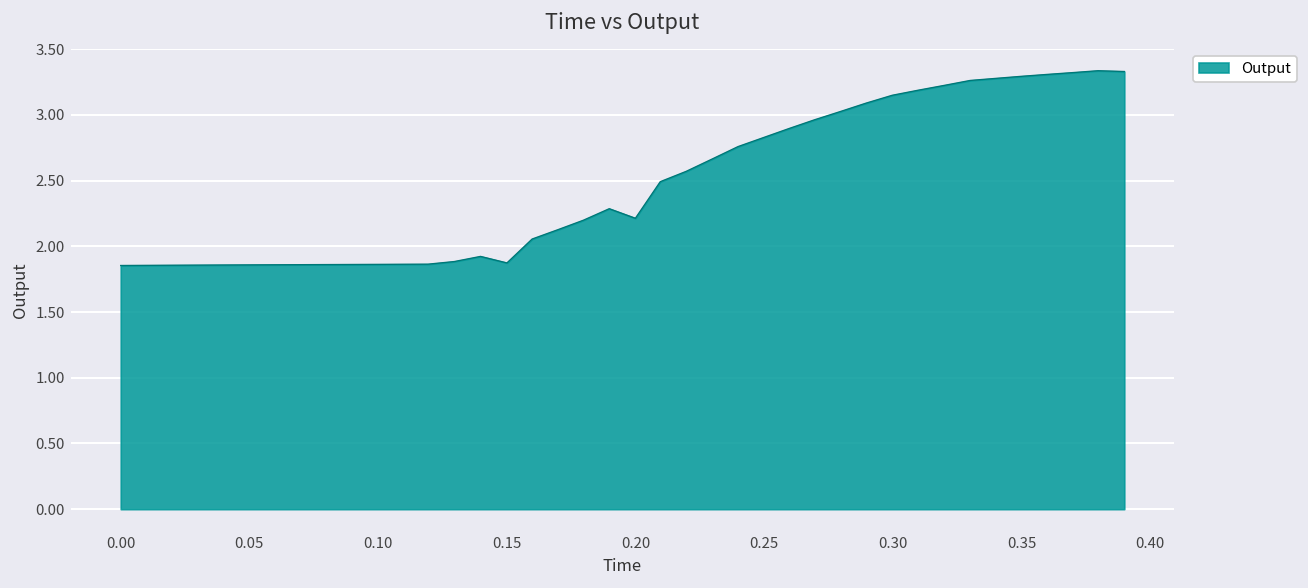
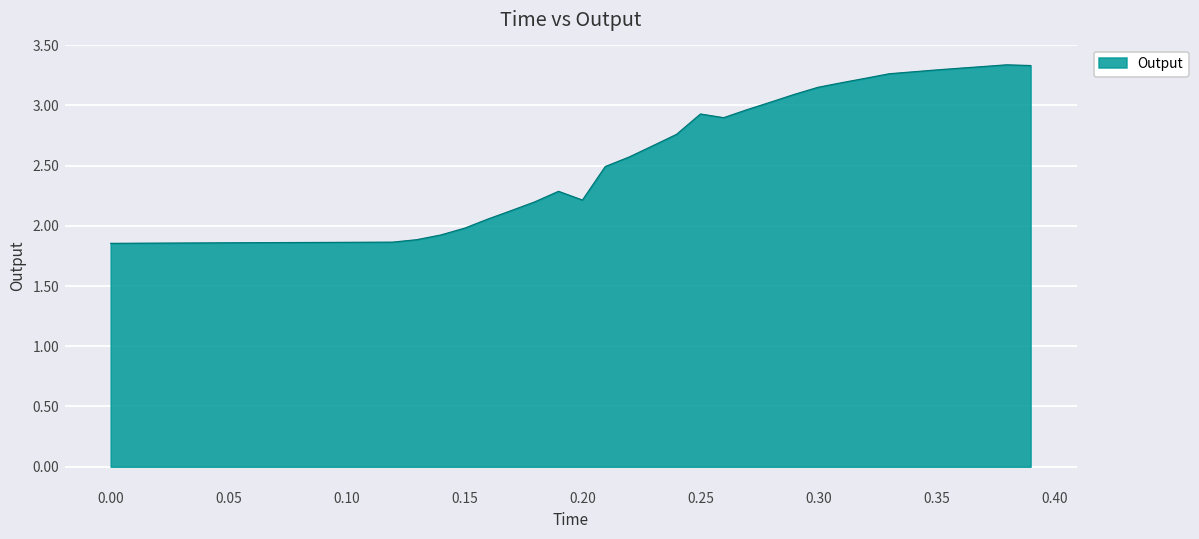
  {
    "0.00": 1.85,
    "0.05": 1.86,
-   "0.15": 1.87,
+   "0.15": 1.98,
    "0.20": 2.21,
-   "0.25": 2.83
+   "0.25": 2.93
  }
